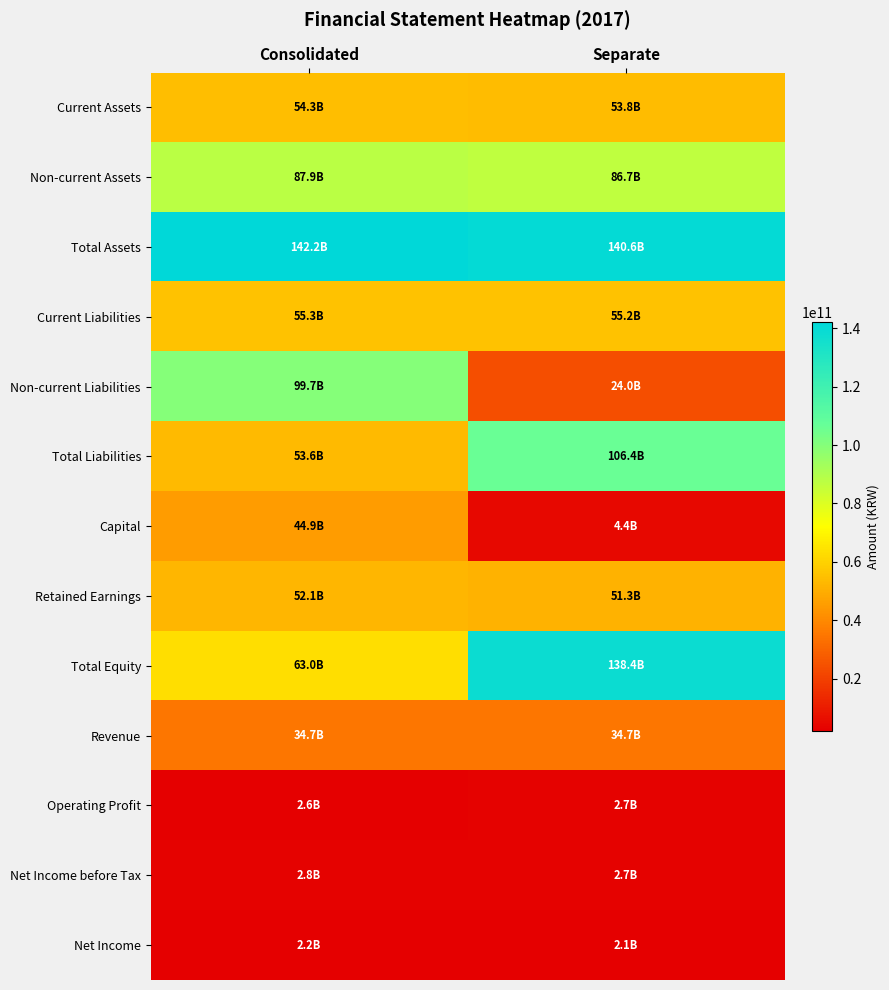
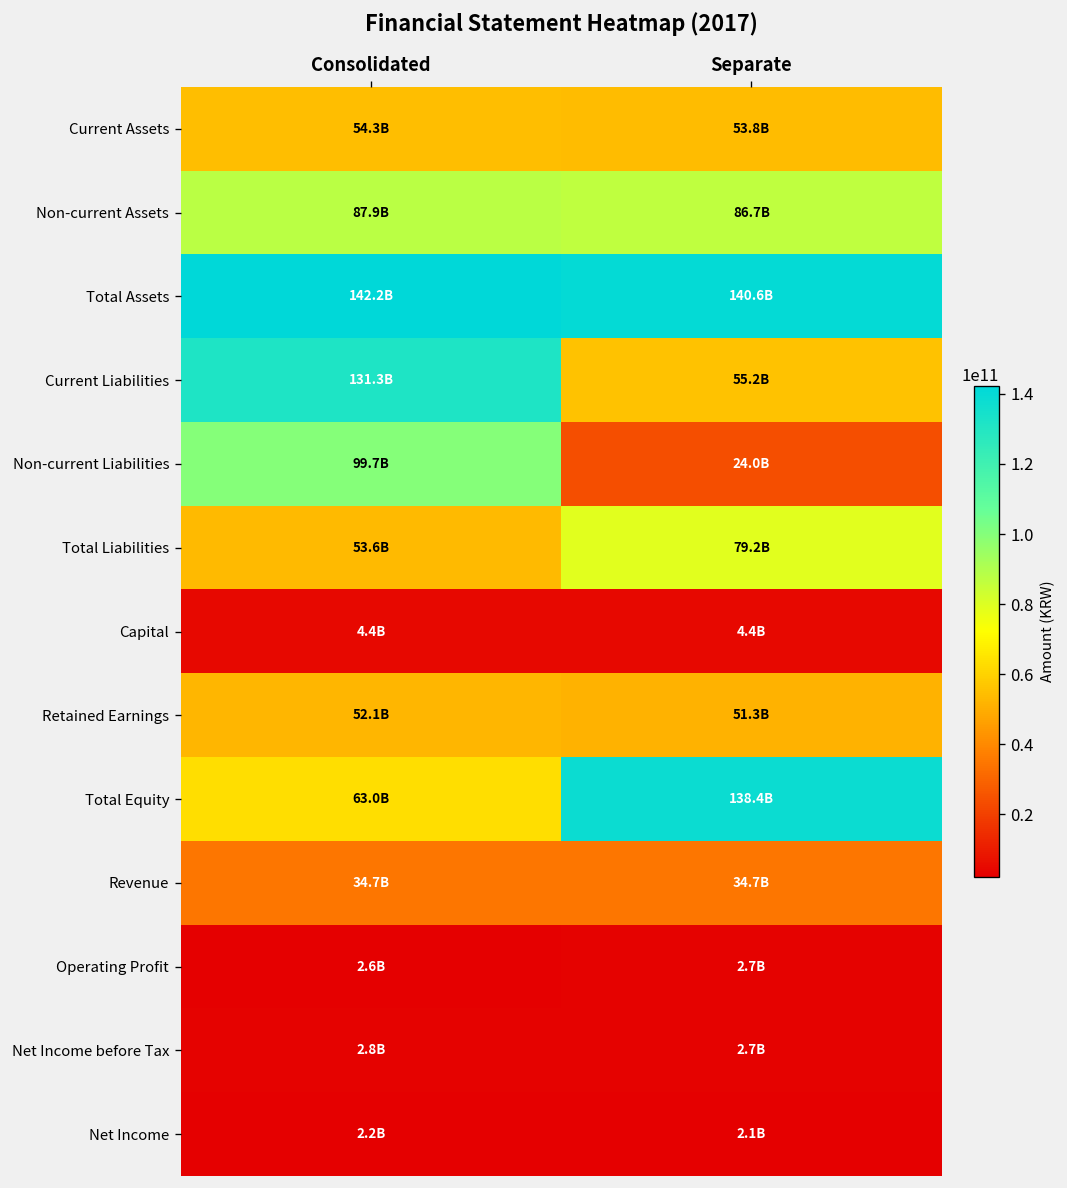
  {
    "Current Assets": {
      "Consolidated": "54.3B",
      "Separate": "53.8B"
    },
    "Non-current Assets": {
      "Consolidated": "87.9B",
      "Separate": "86.7B"
    },
    "Total Assets": {
      "Consolidated": "142.2B",
      "Separate": "140.6B"
    },
    "Current Liabilities": {
-     "Consolidated": "55.3B",
+     "Consolidated": "131.3B",
      "Separate": "55.2B"
    },
    "Non-current Liabilities": {
      "Consolidated": "99.7B",
      "Separate": "24.0B"
    },
    "Total Liabilities": {
      "Consolidated": "53.6B",
-     "Separate": "106.4B"
+     "Separate": "79.2B"
    },
    "Capital": {
-     "Consolidated": "44.9B",
+     "Consolidated": "4.4B",
      "Separate": "4.4B"
    },
    "Retained Earnings": {
      "Consolidated": "52.1B",
      "Separate": "51.3B"
    },
    "Total Equity": {
      "Consolidated": "63.0B",
      "Separate": "138.4B"
    },
    "Revenue": {
      "Consolidated": "34.7B",
      "Separate": "34.7B"
    },
    "Operating Profit": {
      "Consolidated": "2.6B",
      "Separate": "2.7B"
    },
    "Net Income before Tax": {
      "Consolidated": "2.8B",
      "Separate": "2.7B"
    },
    "Net Income": {
      "Consolidated": "2.2B",
      "Separate": "2.1B"
    }
  }
